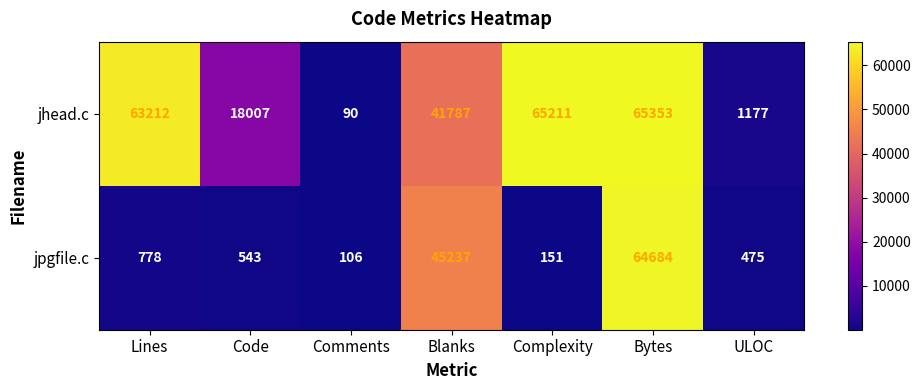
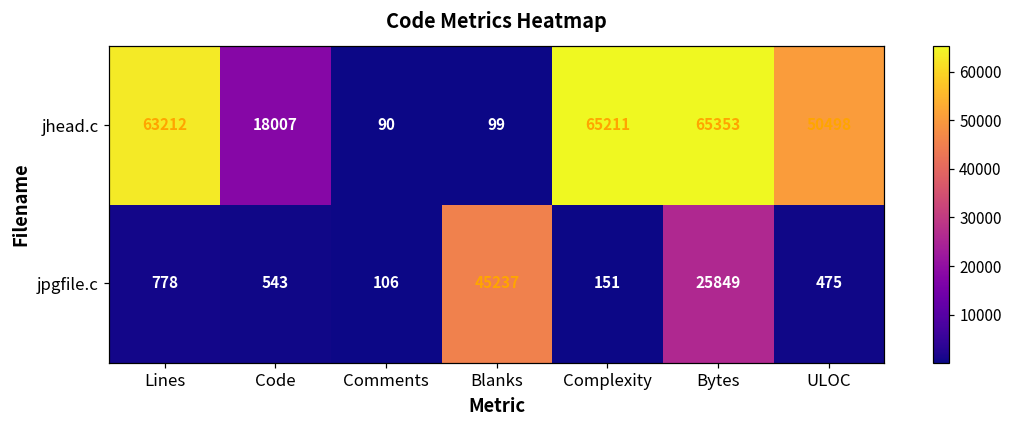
  {
    "jhead.c": {
      "Lines": 63212,
      "Code": 18007,
      "Comments": 90,
-     "Blanks": 41787,
+     "Blanks": 99,
      "Complexity": 65211,
      "Bytes": 65353,
-     "ULOC": 1177
+     "ULOC": 50498
    },
    "jpgfile.c": {
      "Lines": 778,
      "Code": 543,
      "Comments": 106,
      "Blanks": 45237,
      "Complexity": 151,
-     "Bytes": 64684,
+     "Bytes": 25849,
      "ULOC": 475
    }
  }
